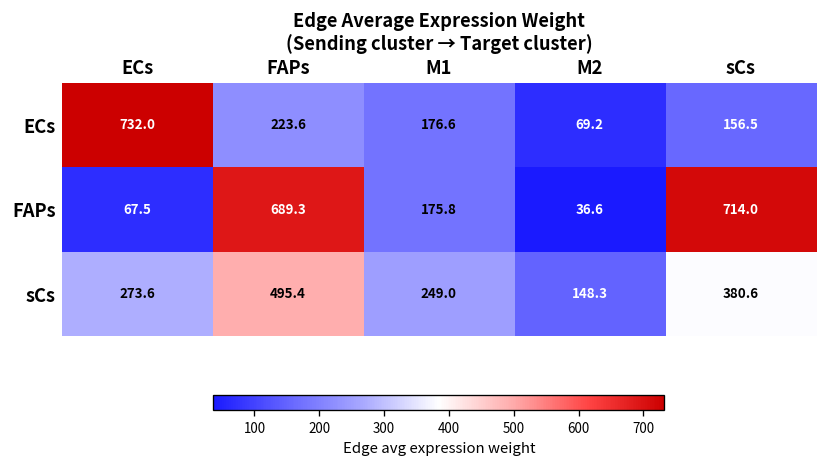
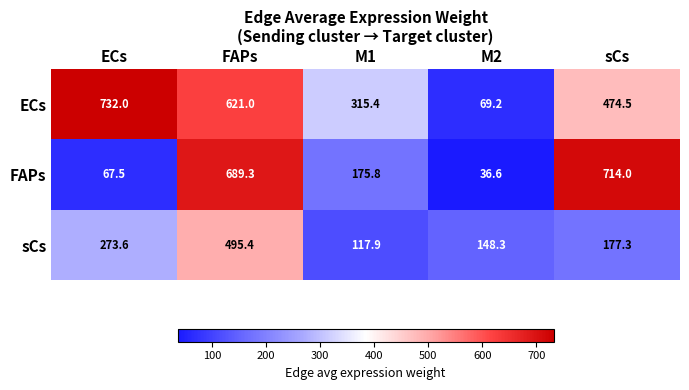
  {
    "ECs": {
      "ECs": 732.0,
-     "FAPs": 223.6,
-     "M1": 176.6,
+     "FAPs": 621.0,
+     "M1": 315.4,
      "M2": 69.2,
-     "sCs": 156.5
+     "sCs": 474.5
    },
    "FAPs": {
      "ECs": 67.5,
      "FAPs": 689.3,
      "M1": 175.8,
      "M2": 36.6,
      "sCs": 714.0
    },
    "sCs": {
      "ECs": 273.6,
      "FAPs": 495.4,
-     "M1": 249.0,
+     "M1": 117.9,
      "M2": 148.3,
-     "sCs": 380.6
+     "sCs": 177.3
    }
  }
